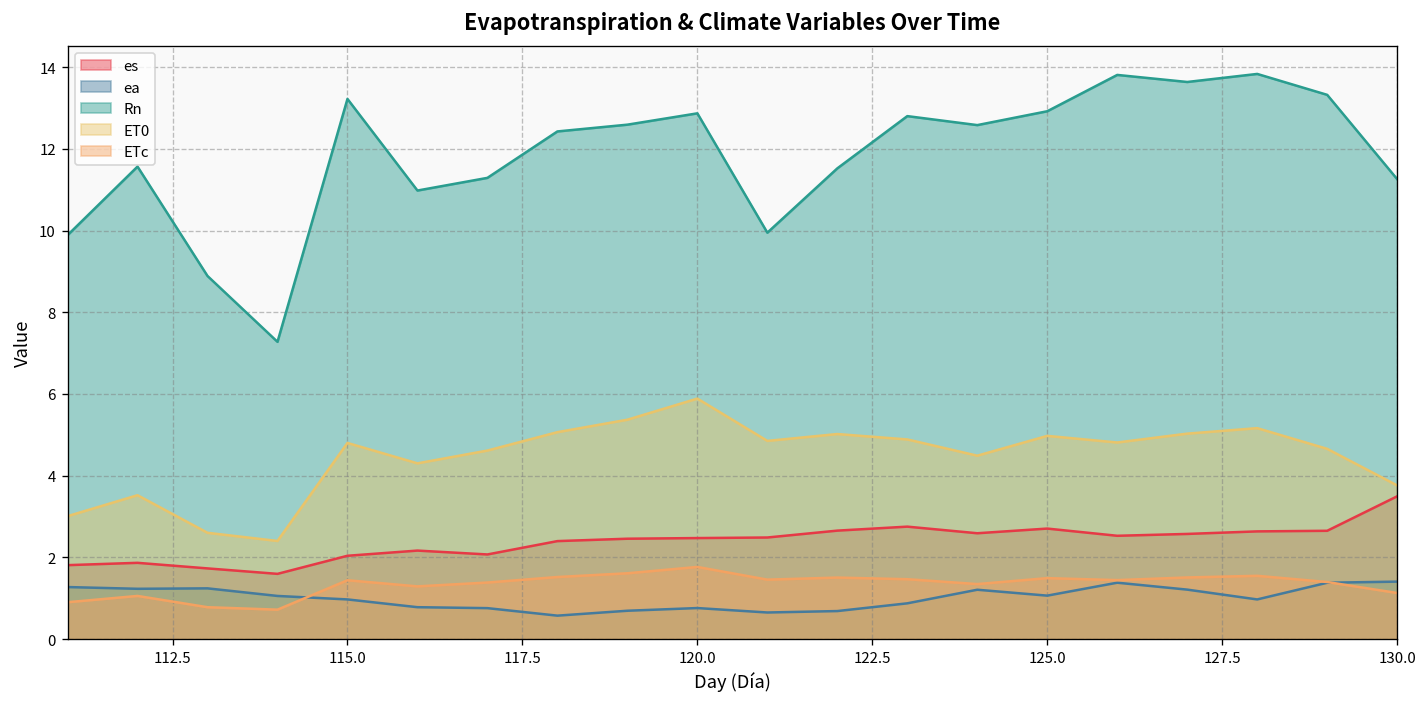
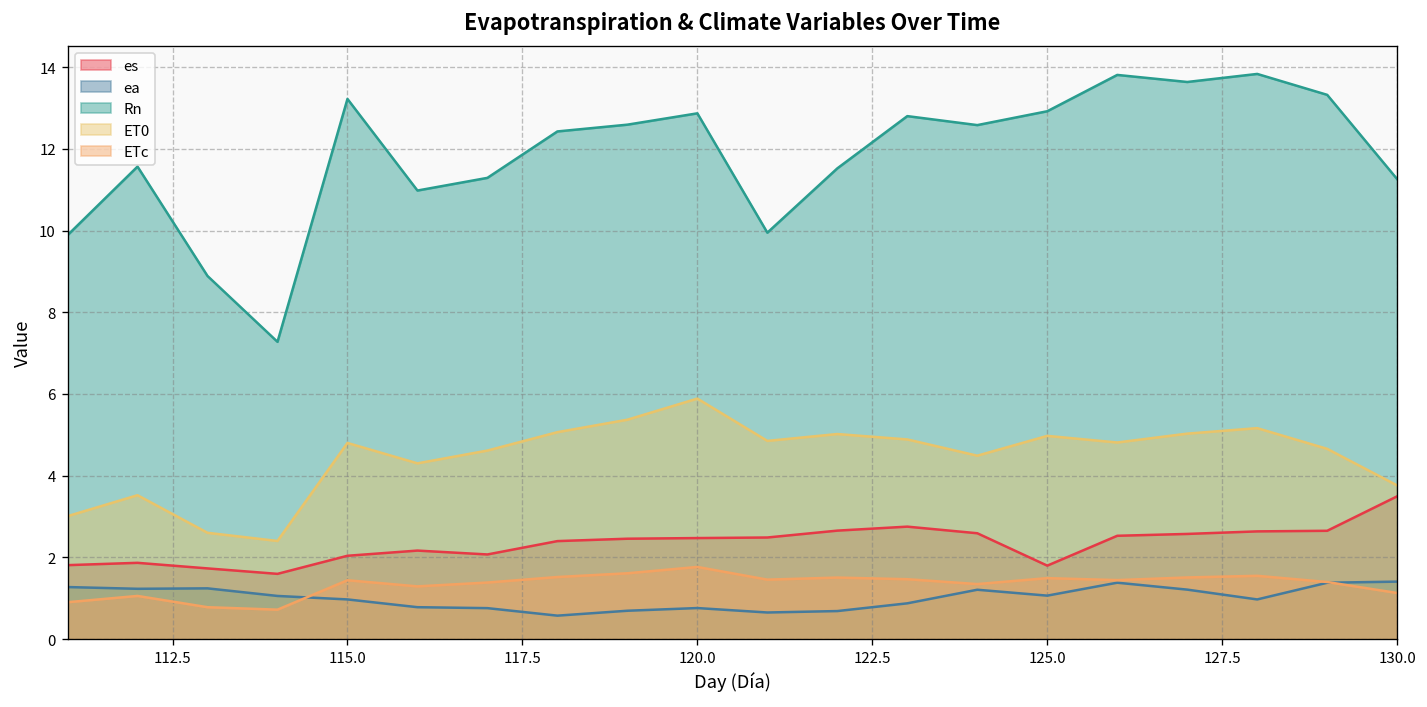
  {
    "es": {
      "115.0": 2.0,
      "120.0": 2.5,
-     "125.0": 2.7,
+     "125.0": 1.8,
      "130.0": 3.5
    }
  }
